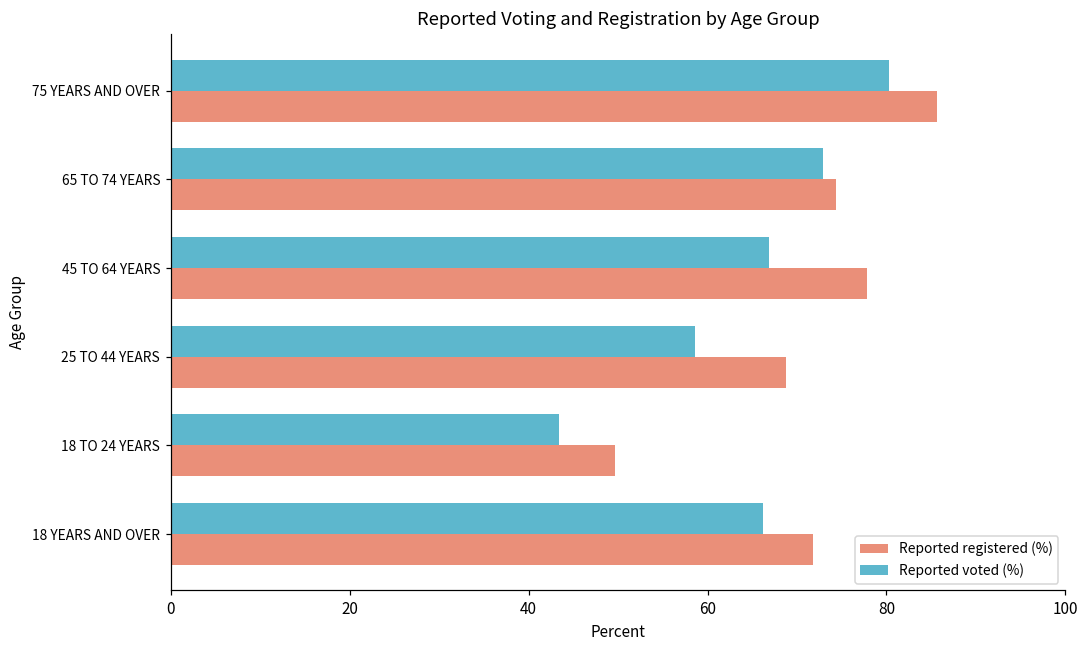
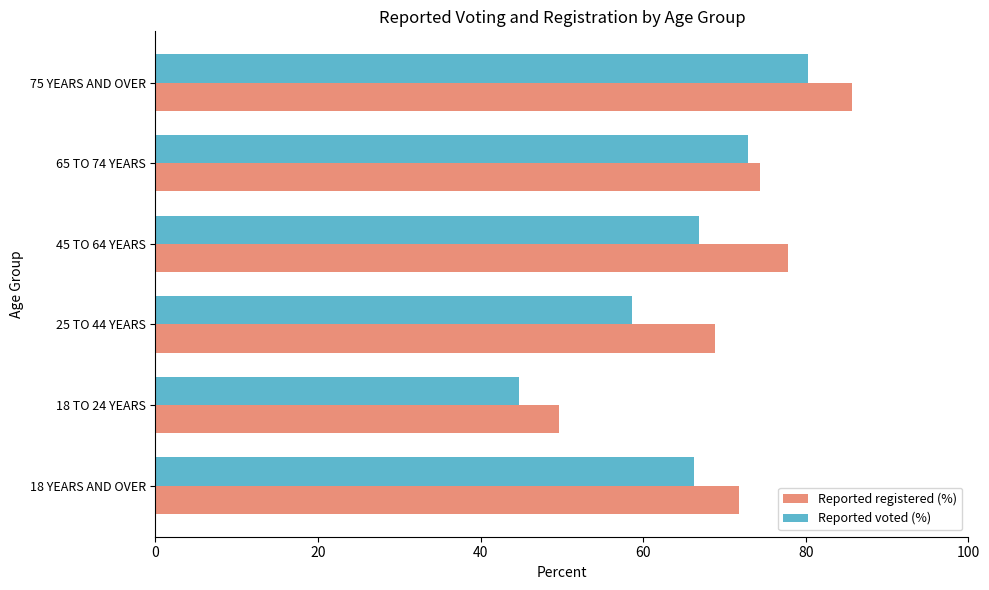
  {
    "Reported registered (%)": {
      "75 YEARS AND OVER": 86,
      "65 TO 74 YEARS": 74,
      "45 TO 64 YEARS": 78,
      "25 TO 44 YEARS": 69,
      "18 TO 24 YEARS": 50,
      "18 YEARS AND OVER": 72
    },
    "Reported voted (%)": {
      "75 YEARS AND OVER": 80,
      "65 TO 74 YEARS": 73,
      "45 TO 64 YEARS": 67,
      "25 TO 44 YEARS": 59,
-     "18 TO 24 YEARS": 43,
+     "18 TO 24 YEARS": 45,
      "18 YEARS AND OVER": 66
    }
  }
